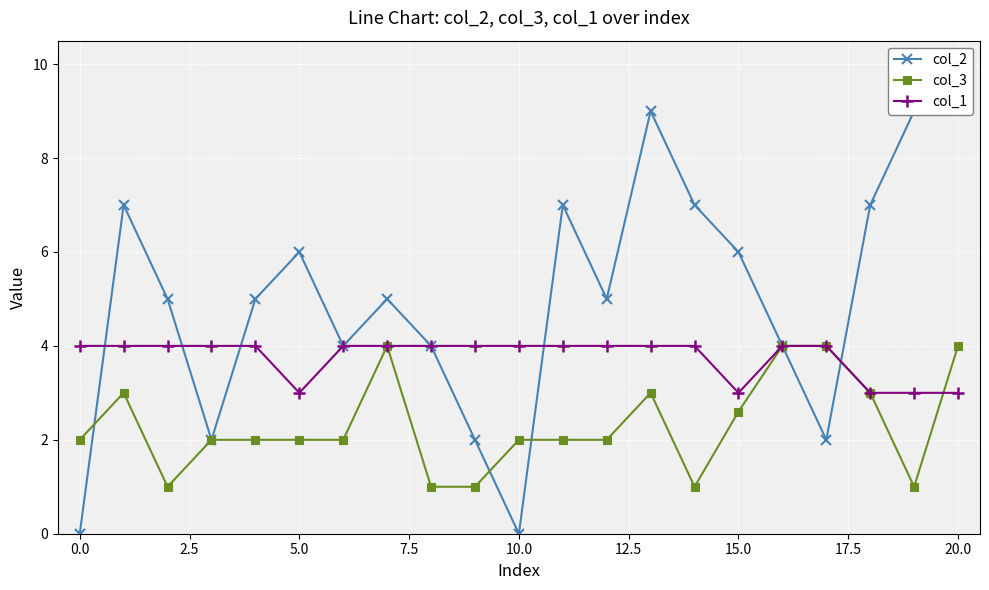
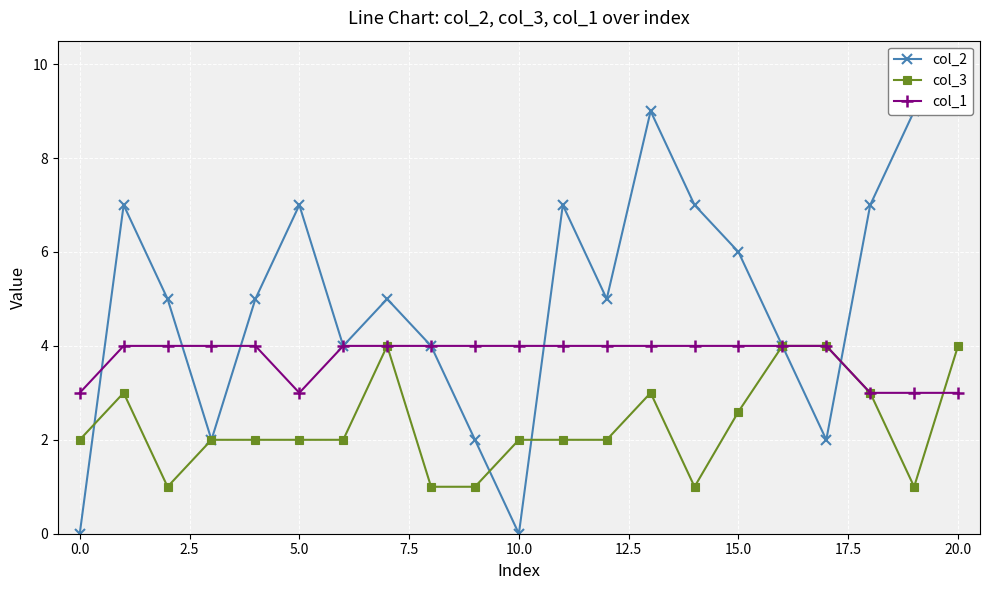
  {
    "col_2": {
      "0.0": 0,
-     "5.0": 6,
+     "5.0": 7,
      "10.0": 0,
      "15.0": 6
    },
    "col_3": {
      "0.0": 2,
      "5.0": 2,
      "10.0": 2,
      "15.0": 2.6,
      "20.0": 4
    },
    "col_1": {
-     "0.0": 4,
+     "0.0": 3,
      "5.0": 3,
      "10.0": 4,
-     "15.0": 3,
+     "15.0": 4,
      "20.0": 3
    }
  }
